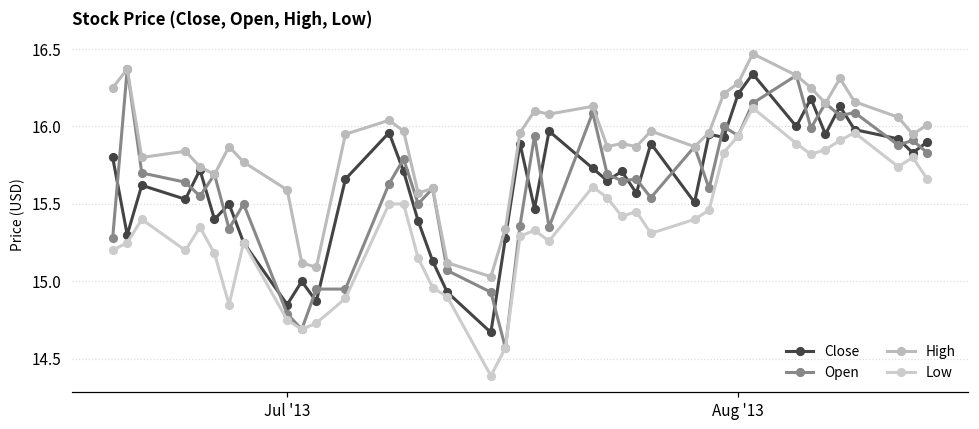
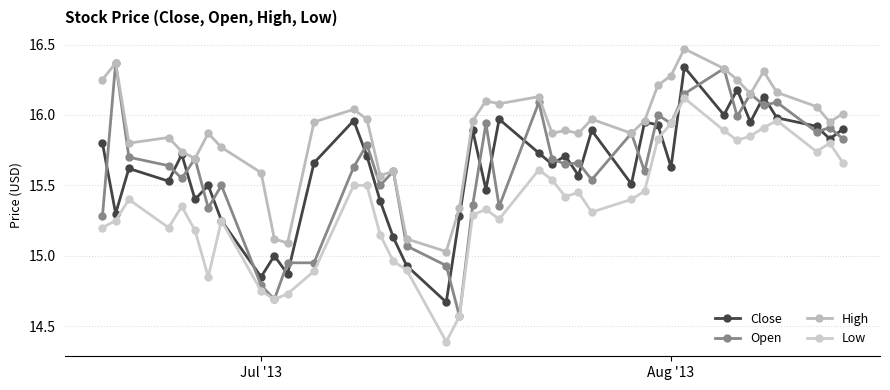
  {
    "Close": {
      "Jul '13": 14.85,
-     "Aug '13": 16.21
+     "Aug '13": 15.63
    },
    "Open": {
      "Jul '13": 14.79
    }
  }
